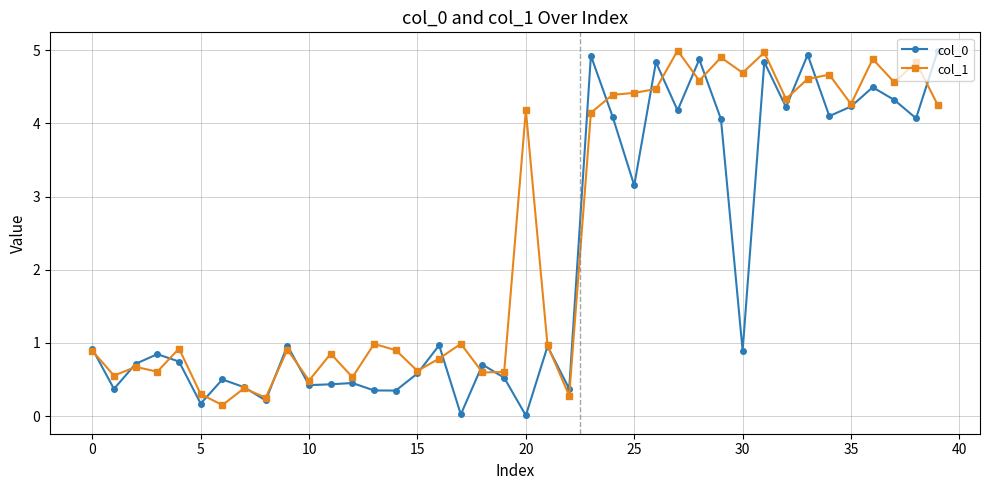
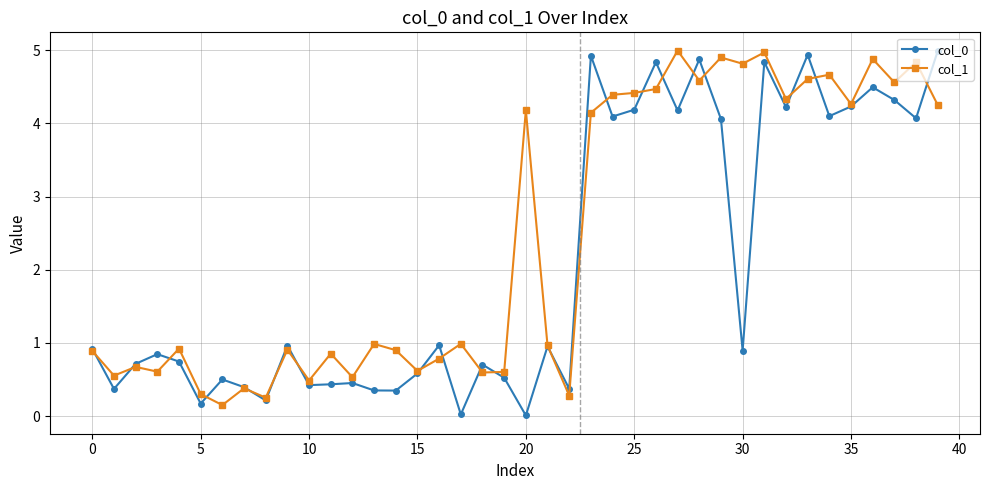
  {
    "col_0": {
      "5": 0.2,
      "10": 0.4,
      "20": 0.0,
-     "25": 3.2,
+     "25": 4.2,
      "30": 0.9
    },
    "col_1": {
      "5": 0.3,
      "10": 0.5,
      "20": 4.2,
      "25": 4.4,
-     "30": 4.7
+     "30": 4.8
    }
  }
